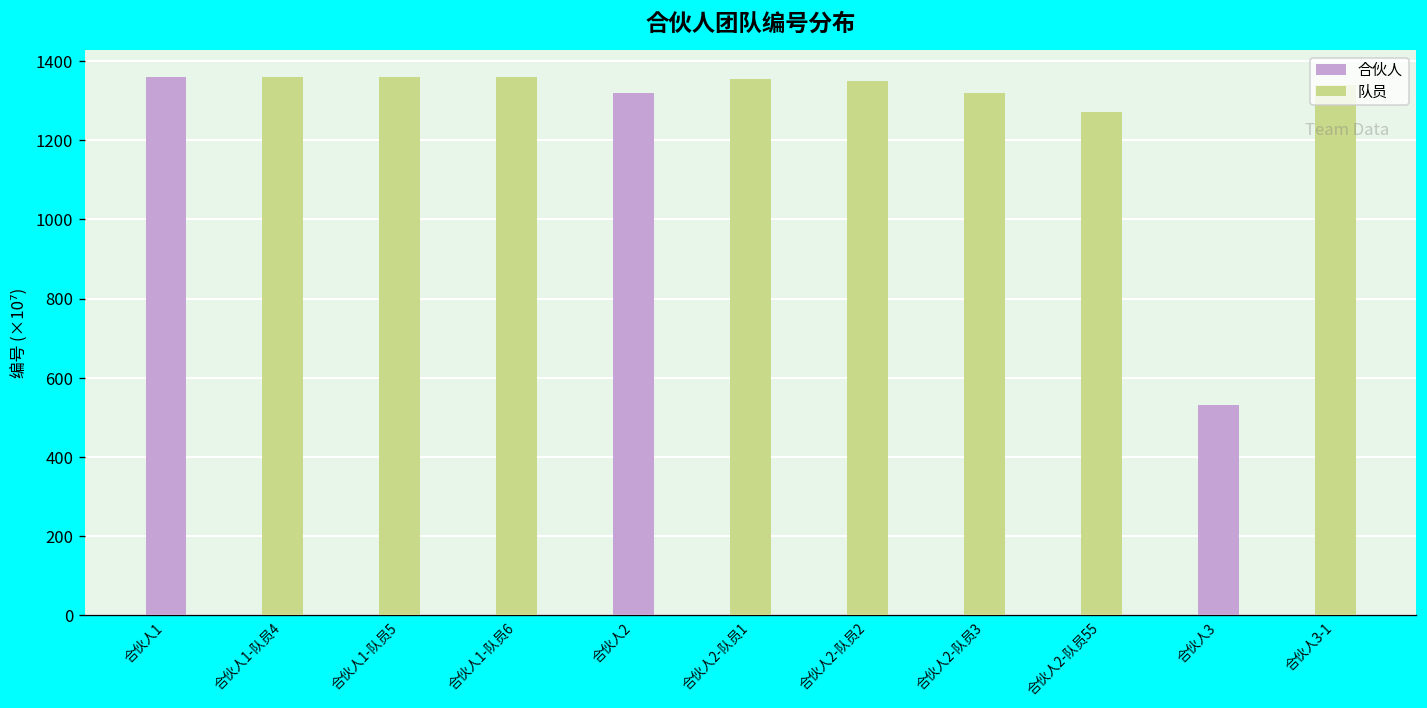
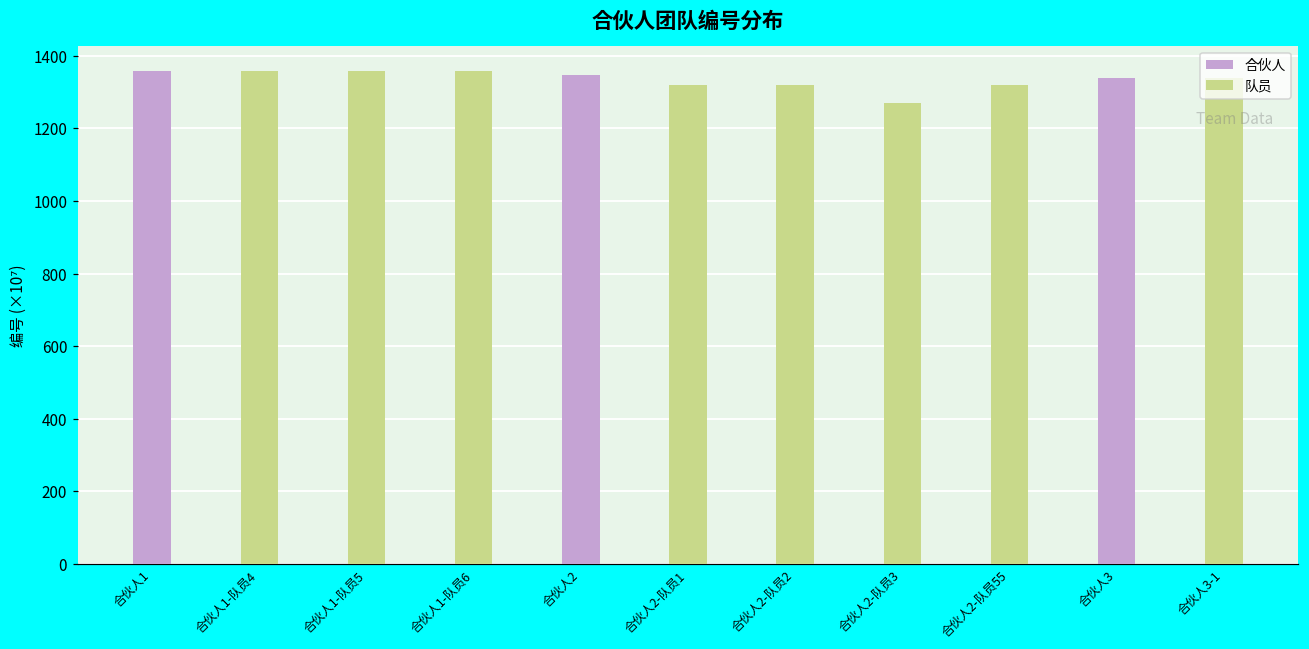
  {
    "合伙人": {
      "合伙人1": 1360,
      "合伙人1-队员4": 0,
      "合伙人1-队员5": 0,
      "合伙人1-队员6": 0,
-     "合伙人2": 1320,
+     "合伙人2": 1350,
      "合伙人2-队员1": 0,
      "合伙人2-队员2": 0,
      "合伙人2-队员3": 0,
      "合伙人2-队员55": 0,
-     "合伙人3": 530,
+     "合伙人3": 1340,
      "合伙人3-1": 0
    },
    "队员": {
      "合伙人1": 0,
      "合伙人1-队员4": 1360,
      "合伙人1-队员5": 1360,
      "合伙人1-队员6": 1360,
      "合伙人2": 0,
-     "合伙人2-队员1": 1350,
-     "合伙人2-队员2": 1350,
-     "合伙人2-队员3": 1320,
-     "合伙人2-队员55": 1270,
+     "合伙人2-队员1": 1320,
+     "合伙人2-队员2": 1320,
+     "合伙人2-队员3": 1270,
+     "合伙人2-队员55": 1320,
      "合伙人3": 0
    }
  }
